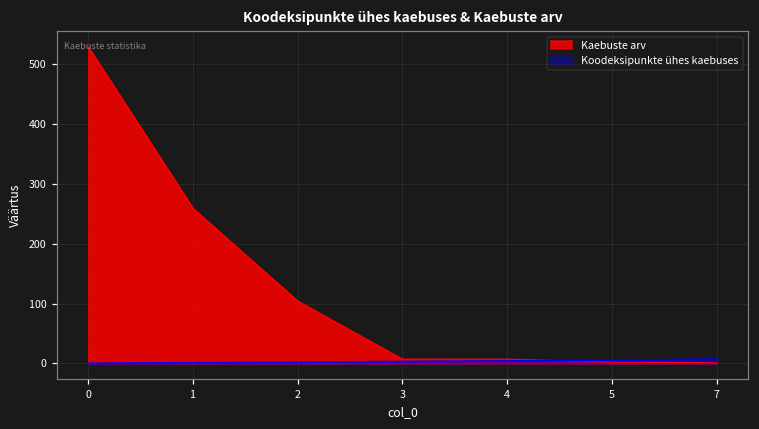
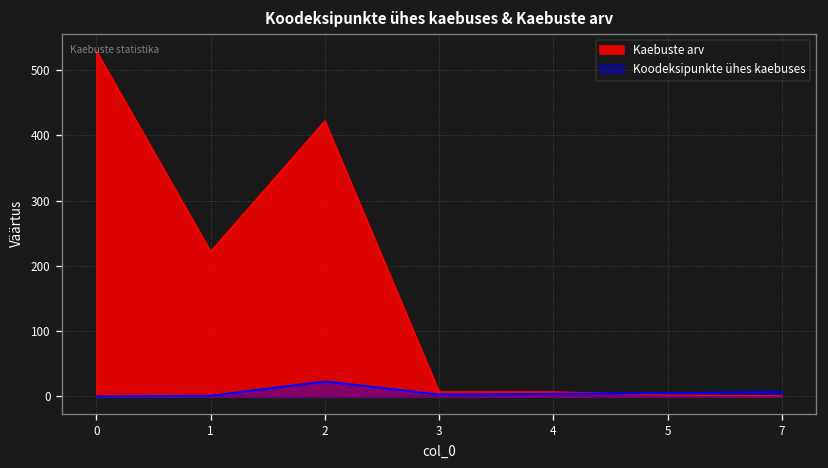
  {
    "Kaebuste arv": {
      "0": 530,
-     "1": 260,
-     "2": 100,
+     "1": 220,
+     "2": 420,
      "7": 0
    },
    "Koodeksipunkte ühes kaebuses": {
      "0": 0,
      "1": 0,
-     "2": 0,
+     "2": 20,
      "7": 10
    }
  }
